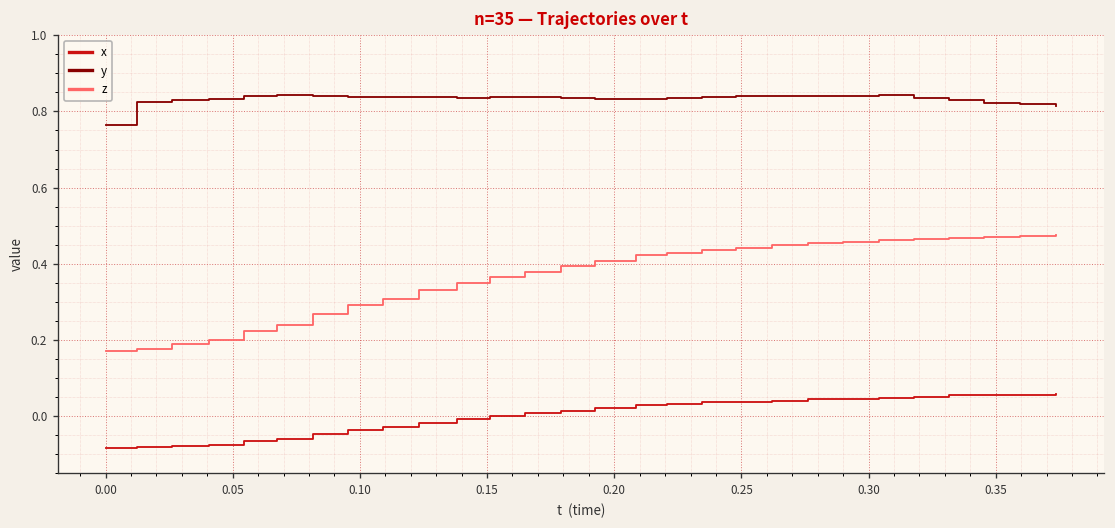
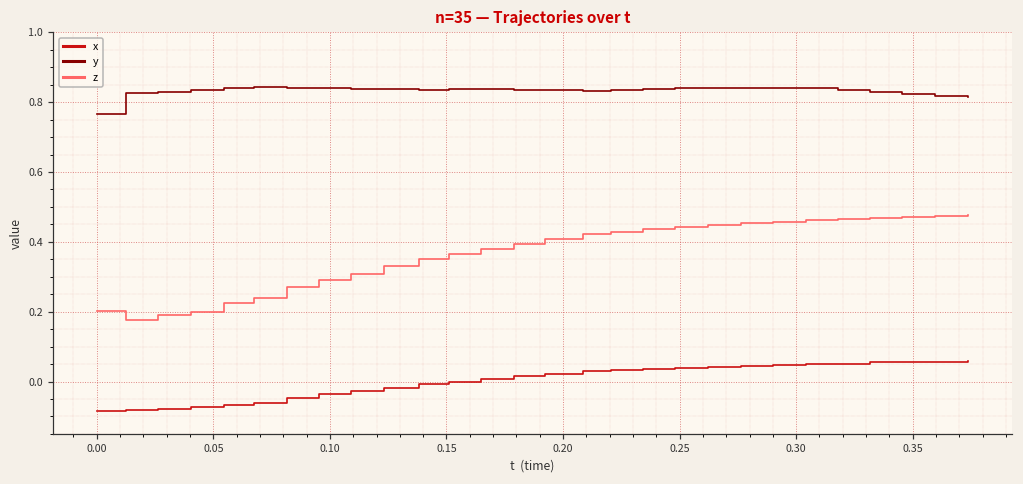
  {
    "x": {
      "0.00": -0.08
    },
    "y": {
      "0.00": 0.77
    },
    "z": {
-     "0.00": 0.17
+     "0.00": 0.20
    }
  }
